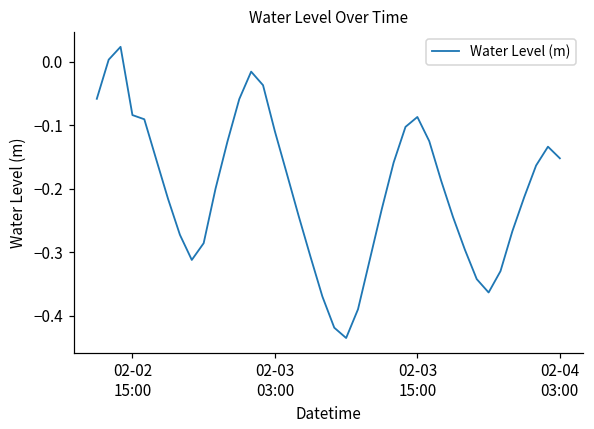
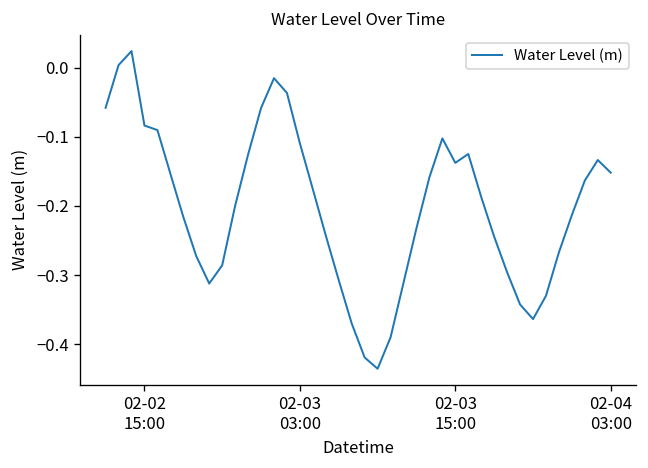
  {
    "02-02 15:00": -0.08,
    "02-03 03:00": -0.11,
-   "02-03 15:00": -0.09,
+   "02-03 15:00": -0.14,
    "02-04 03:00": -0.15
  }
